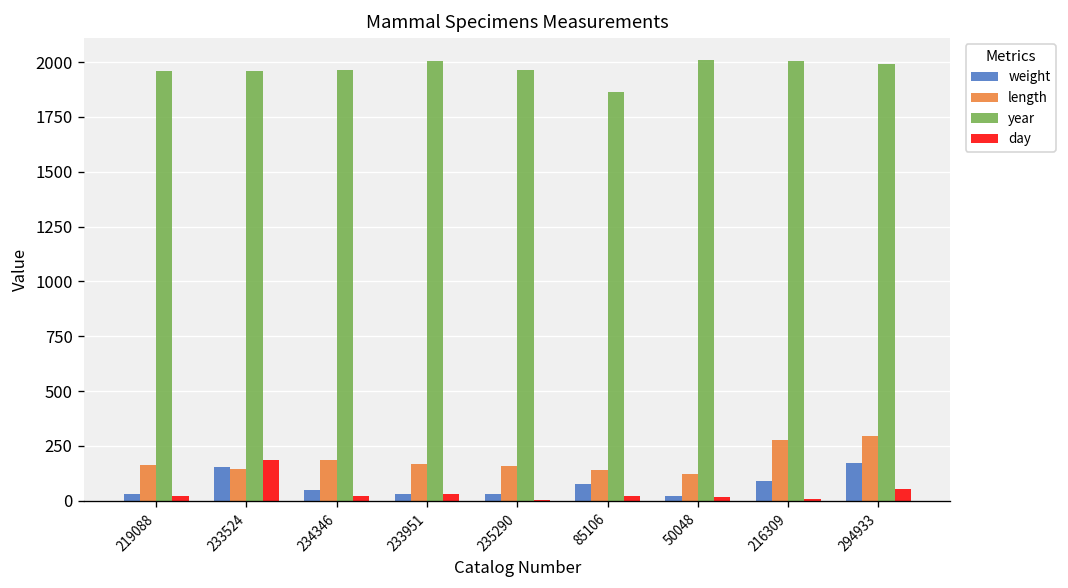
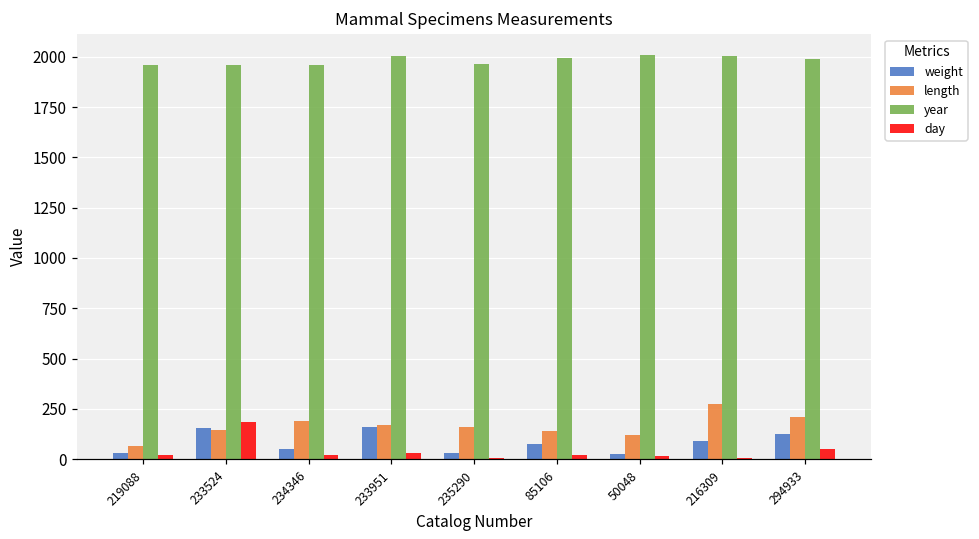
  {
    "weight": {
      "219088": 30,
      "233524": 150,
      "234346": 50,
-     "233951": 30,
+     "233951": 160,
      "235290": 30,
      "85106": 70,
      "50048": 20,
      "216309": 90,
-     "294933": 170
+     "294933": 130
    },
    "length": {
-     "219088": 170,
+     "219088": 70,
      "233524": 140,
      "234346": 190,
      "233951": 170,
      "235290": 160,
      "85106": 140,
      "50048": 120,
      "216309": 280,
-     "294933": 290
+     "294933": 210
    },
    "year": {
      "219088": 1960,
      "233524": 1960,
      "234346": 1960,
      "233951": 2000,
      "235290": 1960,
-     "85106": 1860,
+     "85106": 2000,
      "50048": 2010,
      "216309": 2010,
      "294933": 1990
    },
    "day": {
      "219088": 20,
      "233524": 190,
      "234346": 20,
      "233951": 30,
      "85106": 20,
      "50048": 20,
      "294933": 50
    }
  }
